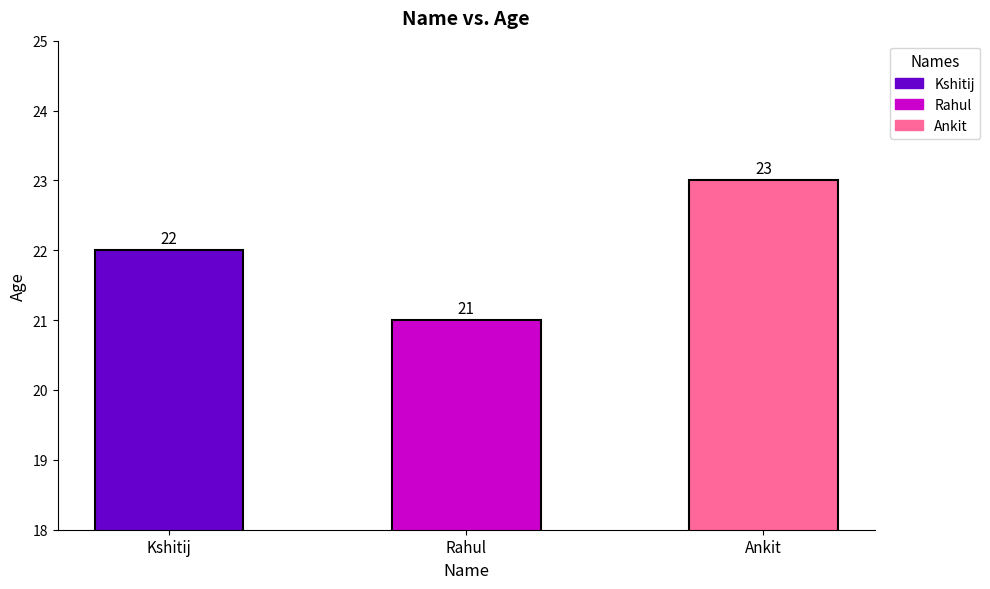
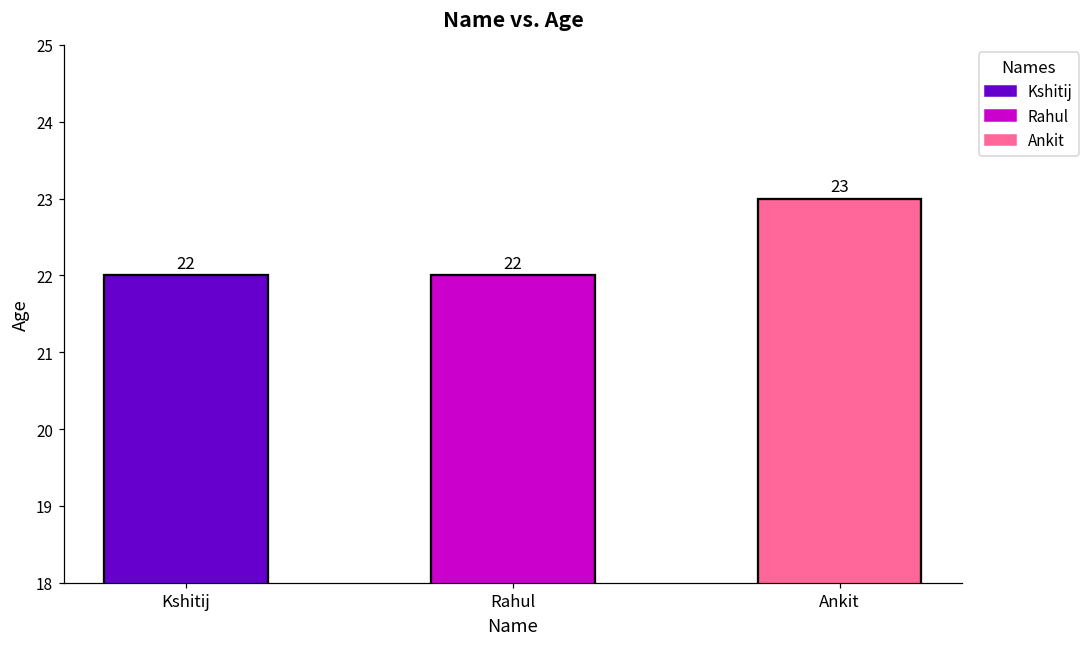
  {
    "Kshitij": 22,
-   "Rahul": 21,
+   "Rahul": 22,
    "Ankit": 23
  }
